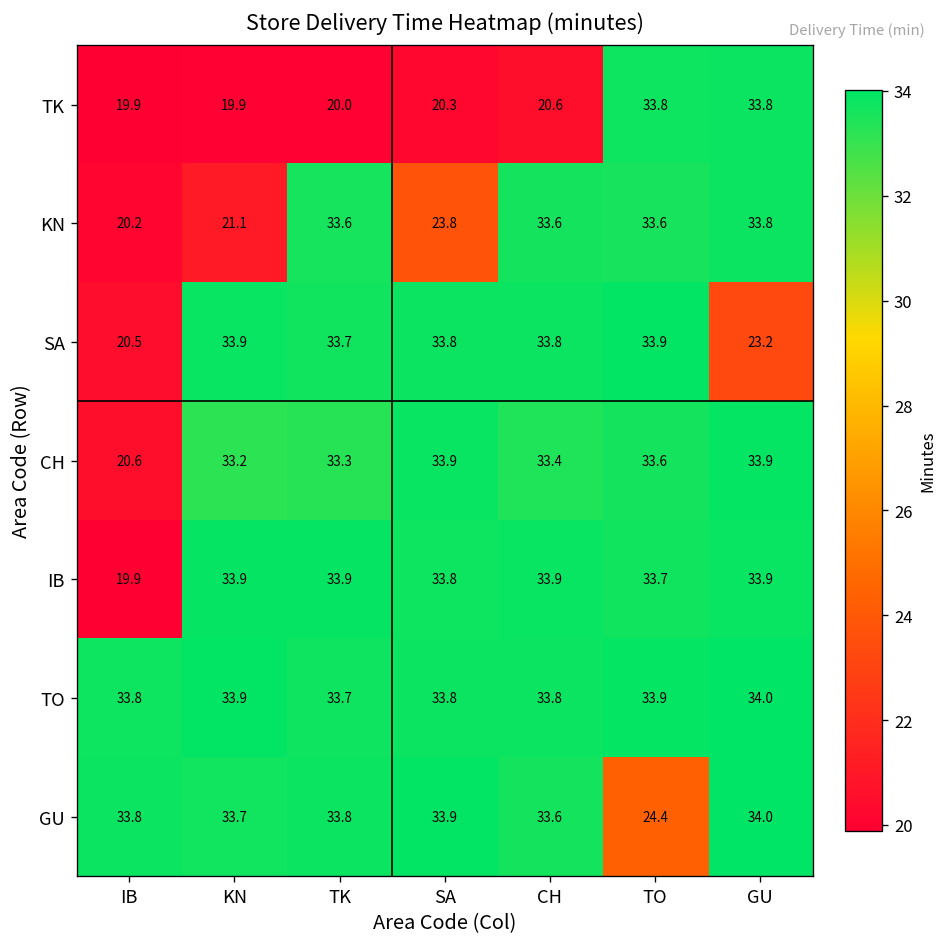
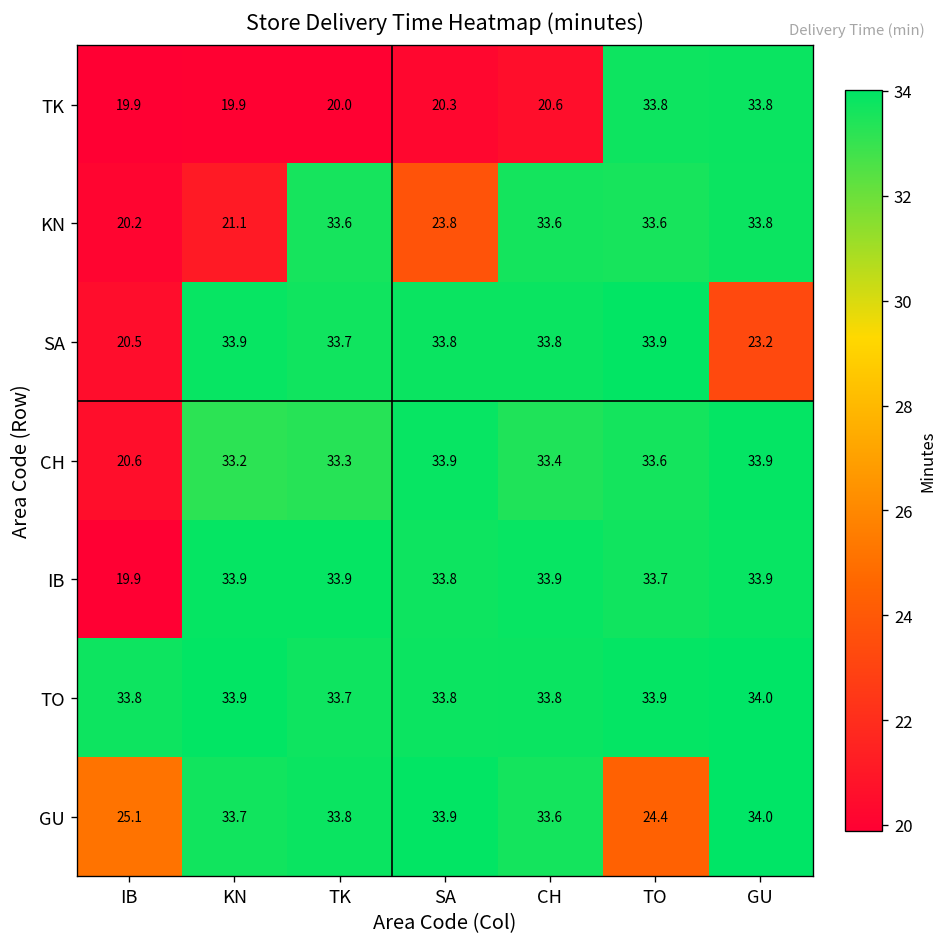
  {
    "TK": {
      "IB": 19.9,
      "KN": 19.9,
      "TK": 20.0,
      "SA": 20.3,
      "CH": 20.6,
      "TO": 33.8,
      "GU": 33.8
    },
    "KN": {
      "IB": 20.2,
      "KN": 21.1,
      "TK": 33.6,
      "SA": 23.8,
      "CH": 33.6,
      "TO": 33.6,
      "GU": 33.8
    },
    "SA": {
      "IB": 20.5,
      "KN": 33.9,
      "TK": 33.7,
      "SA": 33.8,
      "CH": 33.8,
      "TO": 33.9,
      "GU": 23.2
    },
    "CH": {
      "IB": 20.6,
      "KN": 33.2,
      "TK": 33.3,
      "SA": 33.9,
      "CH": 33.4,
      "TO": 33.6,
      "GU": 33.9
    },
    "IB": {
      "IB": 19.9,
      "KN": 33.9,
      "TK": 33.9,
      "SA": 33.8,
      "CH": 33.9,
      "TO": 33.7,
      "GU": 33.9
    },
    "TO": {
      "IB": 33.8,
      "KN": 33.9,
      "TK": 33.7,
      "SA": 33.8,
      "CH": 33.8,
      "TO": 33.9,
      "GU": 34.0
    },
    "GU": {
-     "IB": 33.8,
+     "IB": 25.1,
      "KN": 33.7,
      "TK": 33.8,
      "SA": 33.9,
      "CH": 33.6,
      "TO": 24.4,
      "GU": 34.0
    }
  }
